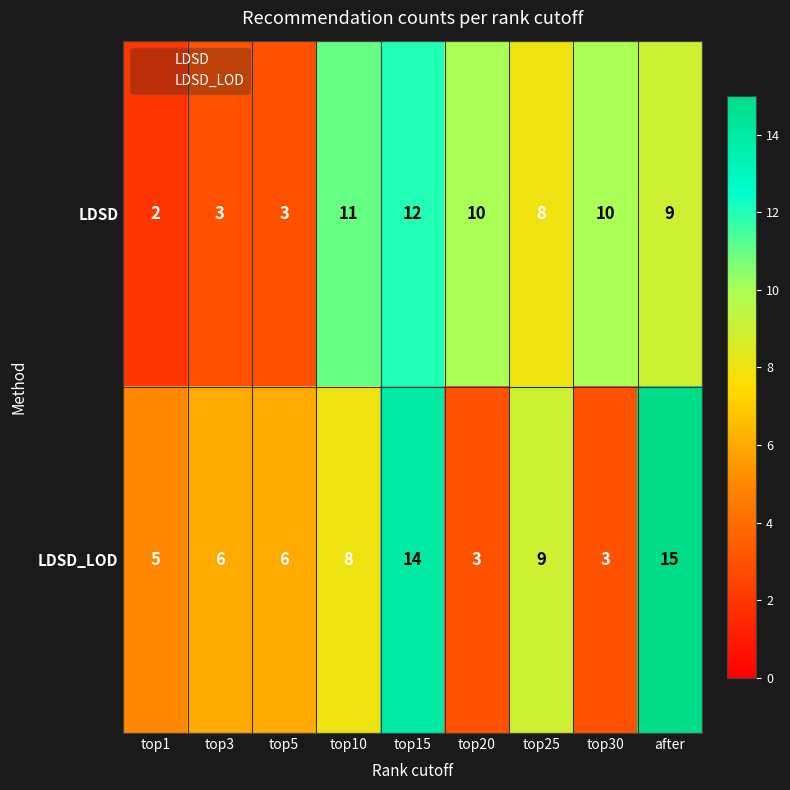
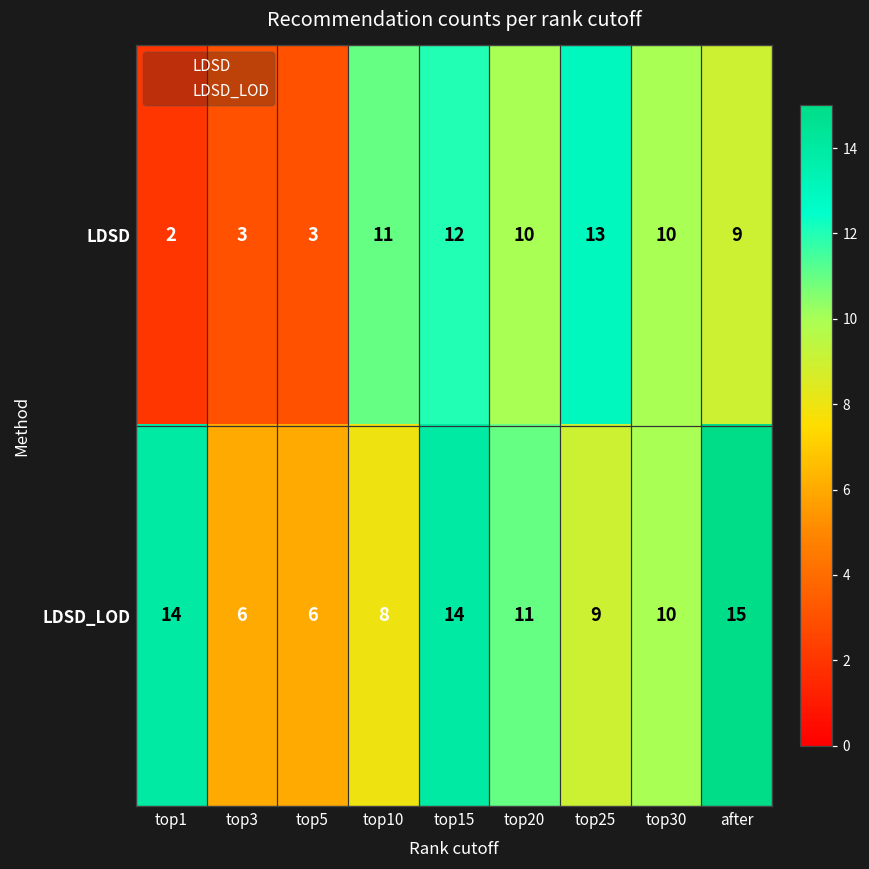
  {
    "LDSD": {
      "top1": 2,
      "top3": 3,
      "top5": 3,
      "top10": 11,
      "top15": 12,
      "top20": 10,
-     "top25": 8,
+     "top25": 13,
      "top30": 10,
      "after": 9
    },
    "LDSD_LOD": {
-     "top1": 5,
+     "top1": 14,
      "top3": 6,
      "top5": 6,
      "top10": 8,
      "top15": 14,
-     "top20": 3,
+     "top20": 11,
      "top25": 9,
-     "top30": 3,
+     "top30": 10,
      "after": 15
    }
  }
